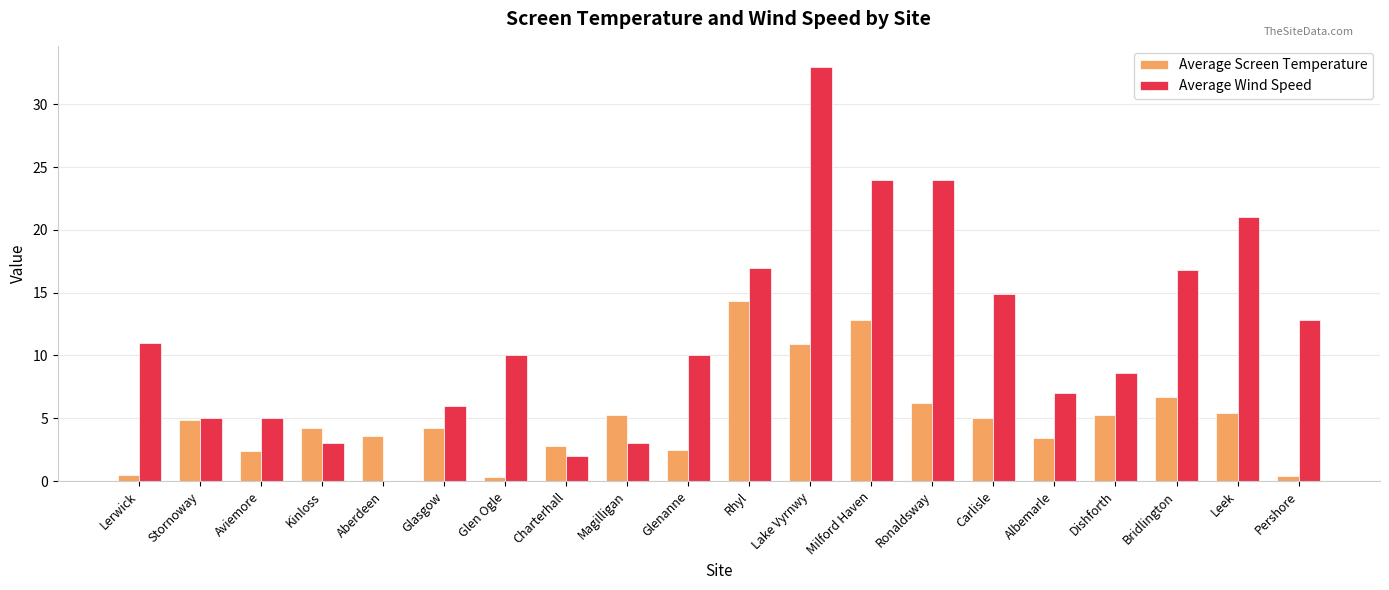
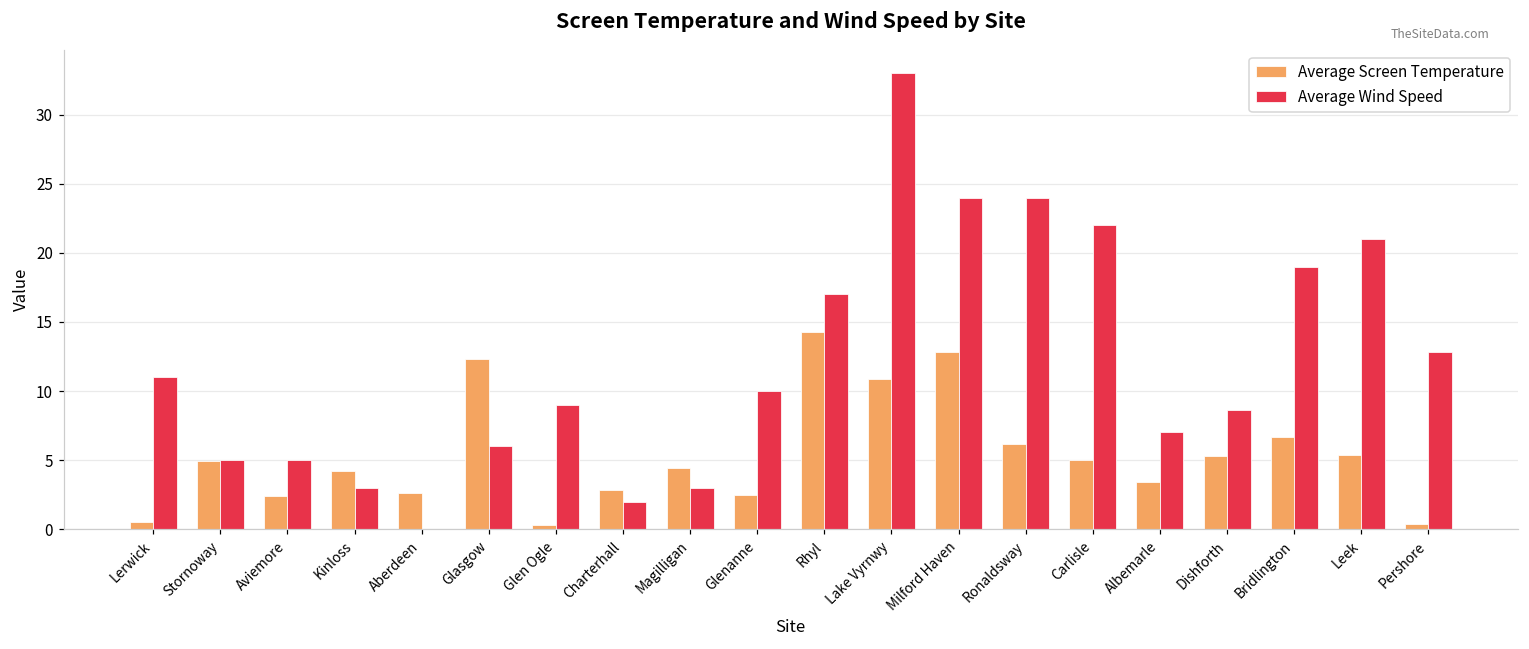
  {
    "Average Screen Temperature": {
      "Lerwick": 0.5,
      "Stornoway": 4.9,
      "Aviemore": 2.4,
      "Kinloss": 4.2,
-     "Aberdeen": 3.6,
-     "Glasgow": 4.2,
+     "Aberdeen": 2.6,
+     "Glasgow": 12.3,
      "Glen Ogle": 0.3,
      "Charterhall": 2.8,
-     "Magilligan": 5.3,
+     "Magilligan": 4.4,
      "Glenanne": 2.5,
      "Rhyl": 14.3,
      "Lake Vyrnwy": 10.9,
      "Milford Haven": 12.8,
      "Ronaldsway": 6.2,
      "Carlisle": 5.0,
      "Albemarle": 3.4,
      "Dishforth": 5.3,
      "Bridlington": 6.7,
      "Leek": 5.4,
      "Pershore": 0.4
    },
    "Average Wind Speed": {
      "Lerwick": 11.0,
      "Stornoway": 5.0,
      "Aviemore": 5.0,
      "Kinloss": 3.0,
      "Aberdeen": 0.0,
      "Glasgow": 6.0,
-     "Glen Ogle": 10,
+     "Glen Ogle": 9,
      "Charterhall": 2.0,
      "Magilligan": 3.0,
      "Glenanne": 10.0,
      "Rhyl": 17.0,
      "Lake Vyrnwy": 33.0,
      "Milford Haven": 24.0,
      "Ronaldsway": 24.0,
-     "Carlisle": 14.9,
+     "Carlisle": 22.0,
      "Albemarle": 7.0,
      "Dishforth": 8.6,
-     "Bridlington": 16.8,
+     "Bridlington": 19.0,
      "Leek": 21.0,
      "Pershore": 12.8
    }
  }
